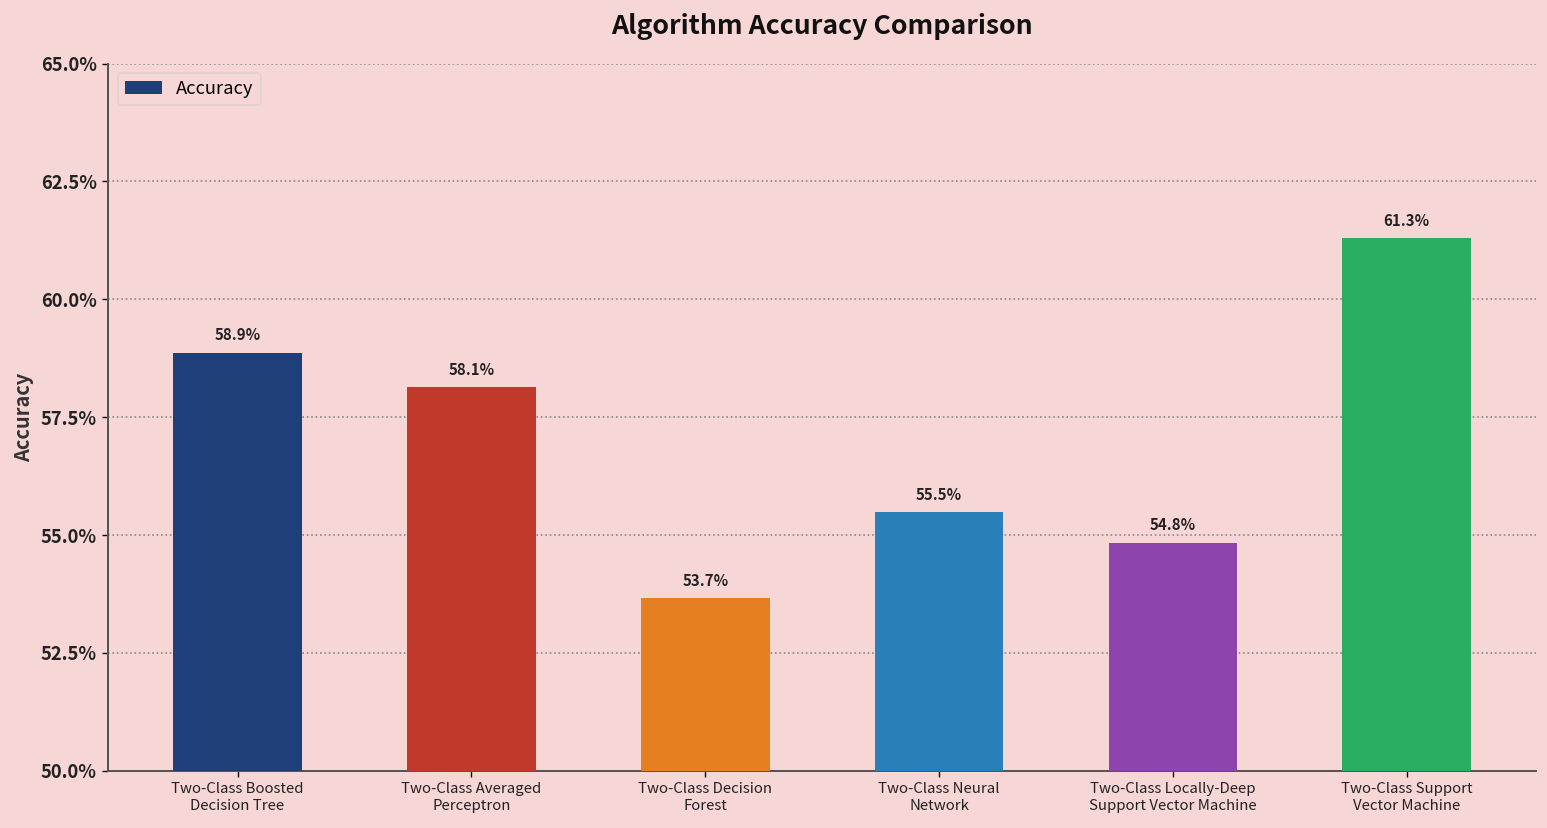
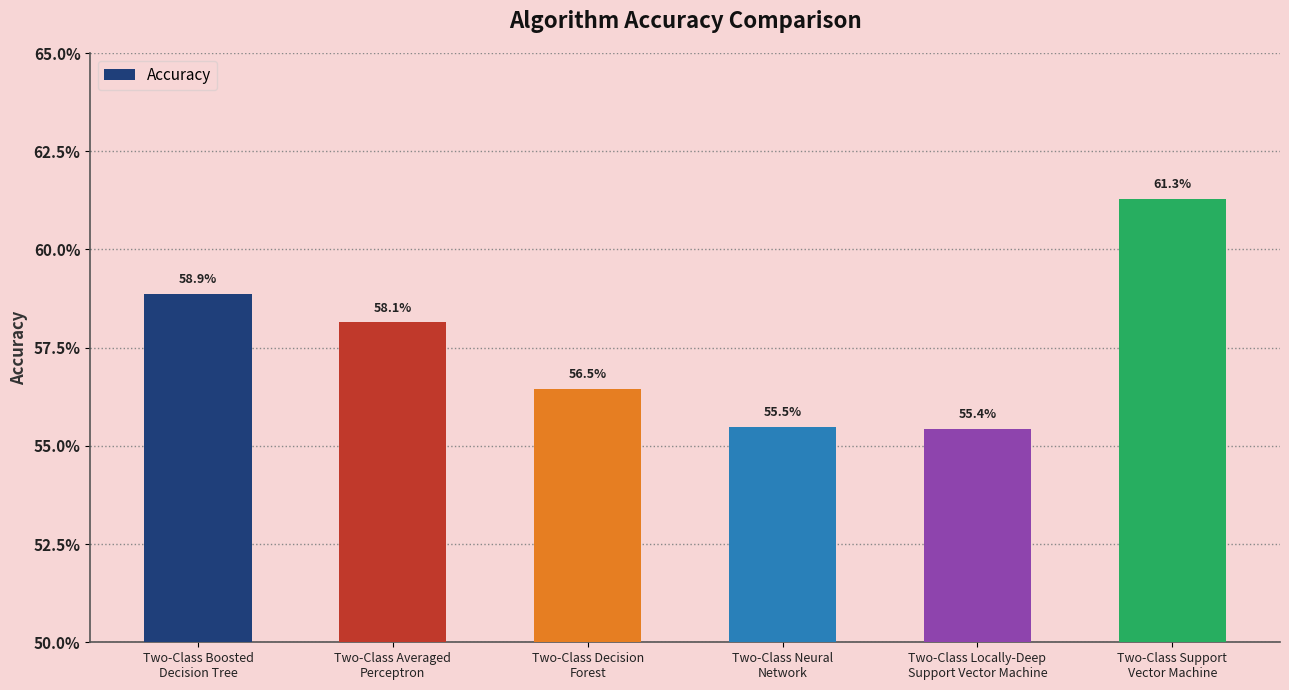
  {
    "Two-Class Boosted Decision Tree": "58.9%",
    "Two-Class Averaged Perceptron": "58.1%",
-   "Two-Class Decision Forest": "53.7%",
+   "Two-Class Decision Forest": "56.5%",
    "Two-Class Neural Network": "55.5%",
-   "Two-Class Locally-Deep Support Vector Machine": "54.8%",
+   "Two-Class Locally-Deep Support Vector Machine": "55.4%",
    "Two-Class Support Vector Machine": "61.3%"
  }
